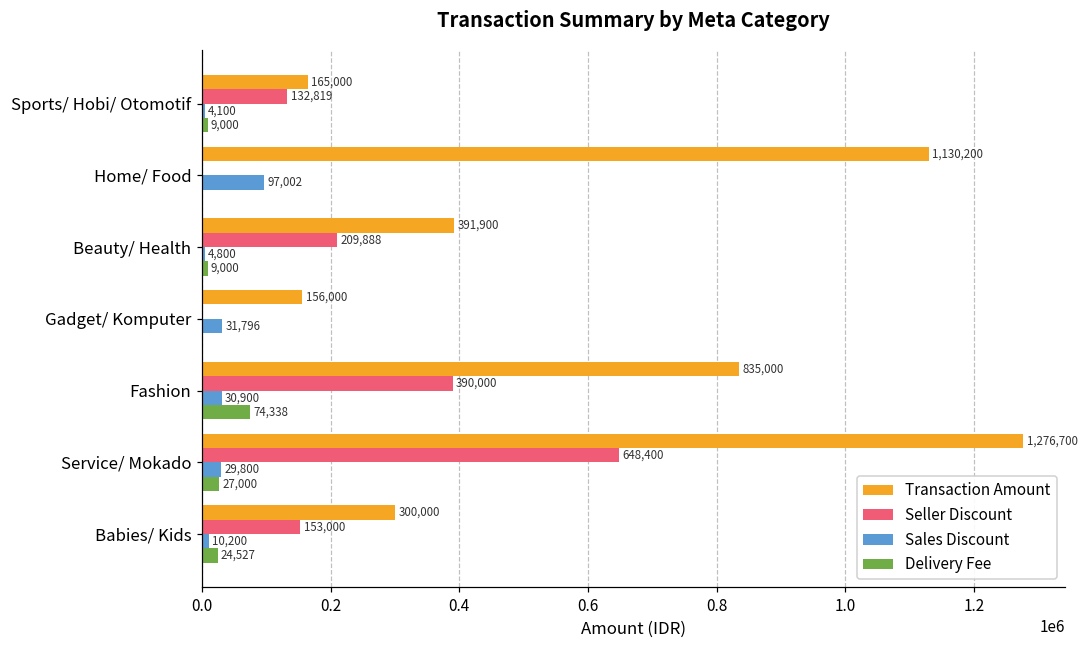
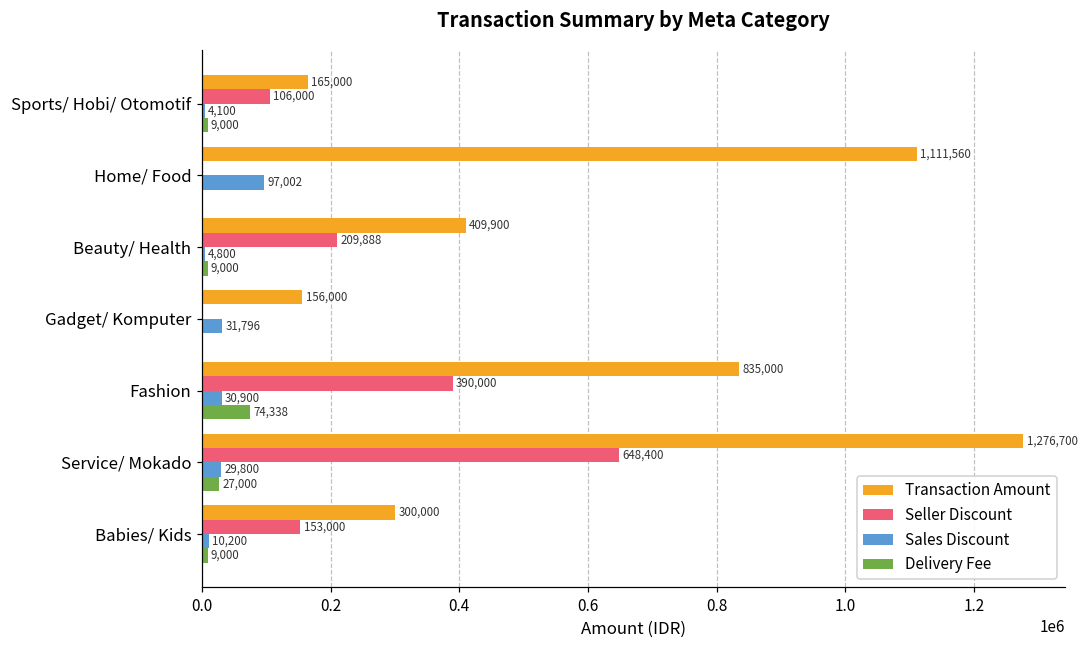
  {
    "Transaction Amount": {
      "Sports/ Hobi/ Otomotif": "165,000",
-     "Home/ Food": "1,130,200",
-     "Beauty/ Health": "391,900",
+     "Home/ Food": "1,111,560",
+     "Beauty/ Health": "409,900",
      "Gadget/ Komputer": "156,000",
      "Fashion": "835,000",
      "Service/ Mokado": "1,276,700",
      "Babies/ Kids": "300,000"
    },
    "Seller Discount": {
-     "Sports/ Hobi/ Otomotif": "132,819",
+     "Sports/ Hobi/ Otomotif": "106,000",
      "Beauty/ Health": "209,888",
      "Fashion": "390,000",
      "Service/ Mokado": "648,400",
      "Babies/ Kids": "153,000"
    },
    "Sales Discount": {
      "Sports/ Hobi/ Otomotif": "4,100",
      "Home/ Food": "97,002",
      "Beauty/ Health": "4,800",
      "Gadget/ Komputer": "31,796",
      "Fashion": "30,900",
      "Service/ Mokado": "29,800",
      "Babies/ Kids": "10,200"
    },
    "Delivery Fee": {
      "Sports/ Hobi/ Otomotif": "9,000",
      "Beauty/ Health": "9,000",
      "Fashion": "74,338",
      "Service/ Mokado": "27,000",
-     "Babies/ Kids": "24,527"
+     "Babies/ Kids": "9,000"
    }
  }
